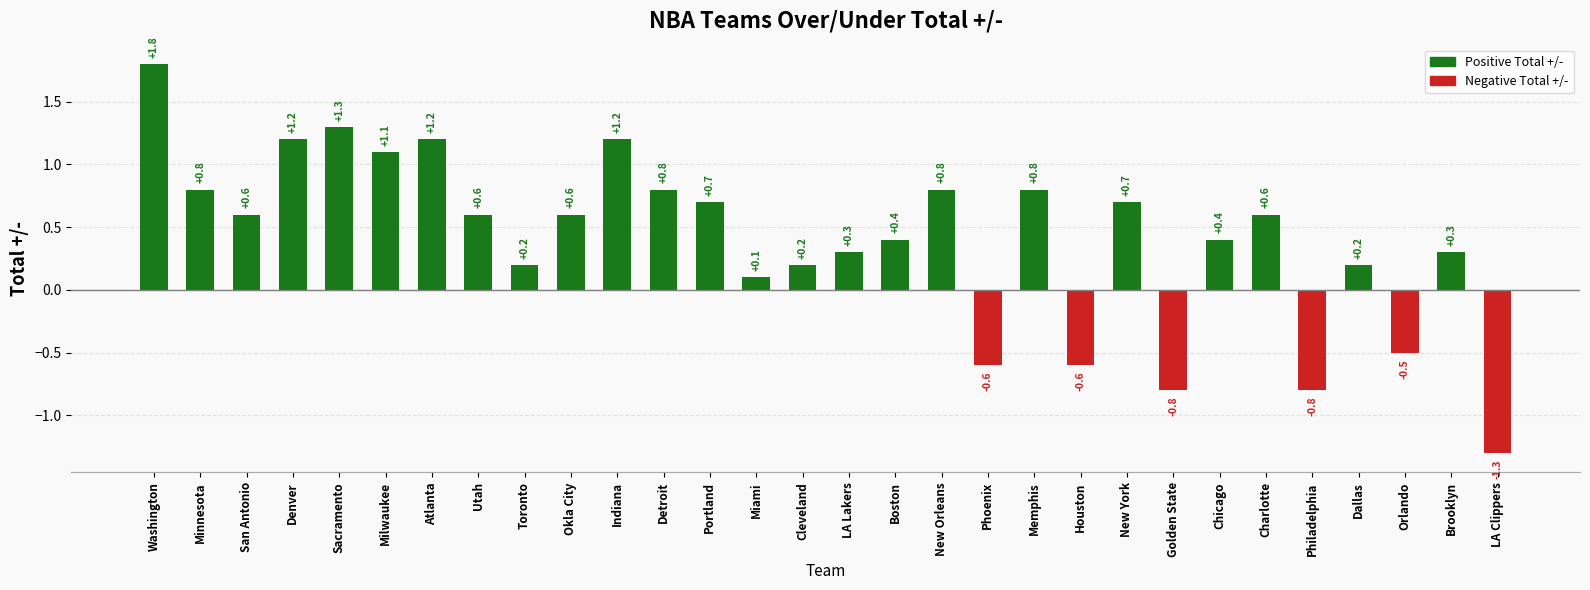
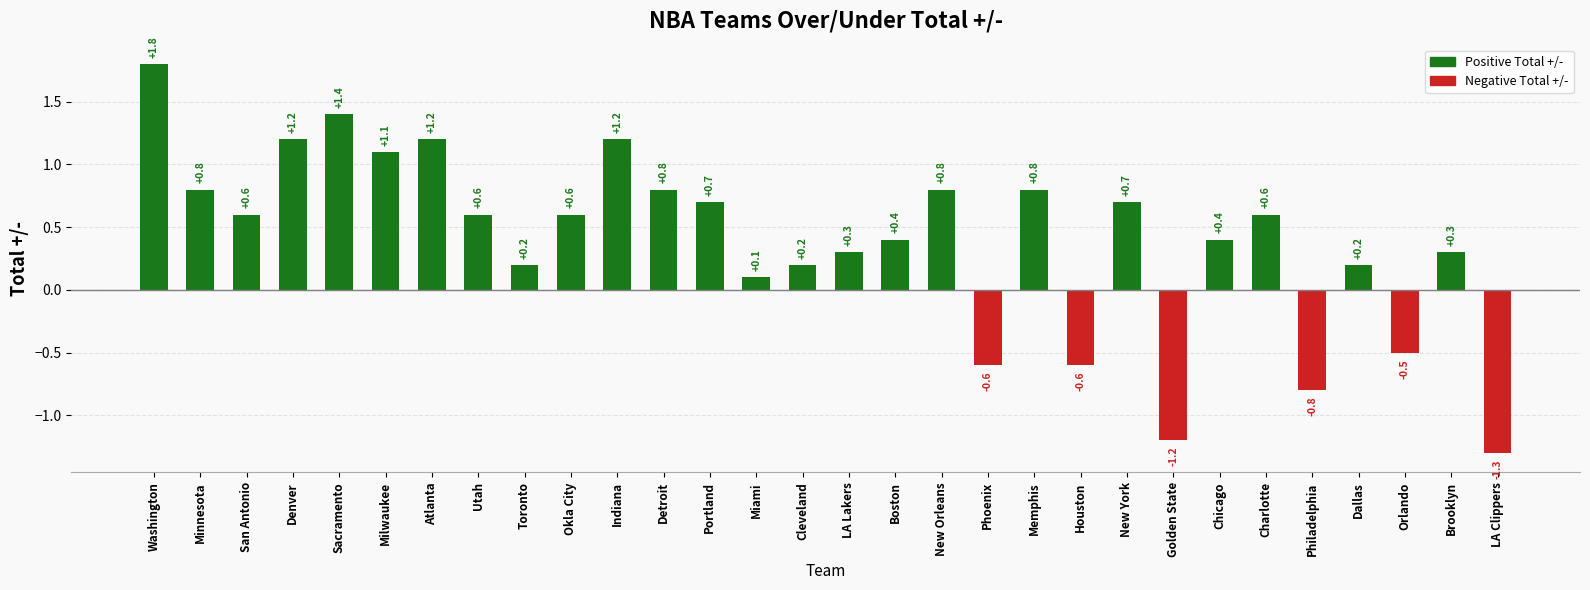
  {
    "Washington": "+1.8",
    "Minnesota": "+0.8",
    "San Antonio": "+0.6",
    "Denver": "+1.2",
-   "Sacramento": "+1.3",
+   "Sacramento": "+1.4",
    "Milwaukee": "+1.1",
    "Atlanta": "+1.2",
    "Utah": "+0.6",
    "Toronto": "+0.2",
    "Okla City": "+0.6",
    "Indiana": "+1.2",
    "Detroit": "+0.8",
    "Portland": "+0.7",
    "Miami": "+0.1",
    "Cleveland": "+0.2",
    "LA Lakers": "+0.3",
    "Boston": "+0.4",
    "New Orleans": "+0.8",
    "Phoenix": "-0.6",
    "Memphis": "+0.8",
    "Houston": "-0.6",
    "New York": "+0.7",
-   "Golden State": "-0.8",
+   "Golden State": "-1.2",
    "Chicago": "+0.4",
    "Charlotte": "+0.6",
    "Philadelphia": "-0.8",
    "Dallas": "+0.2",
    "Orlando": "-0.5",
    "Brooklyn": "+0.3",
    "LA Clippers": "-1.3"
  }
